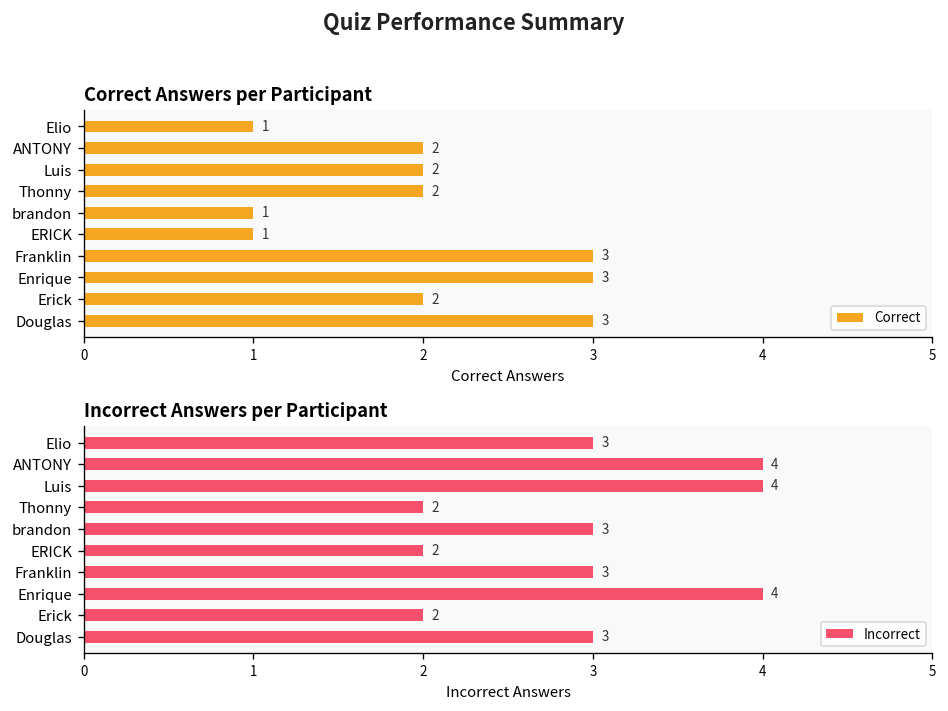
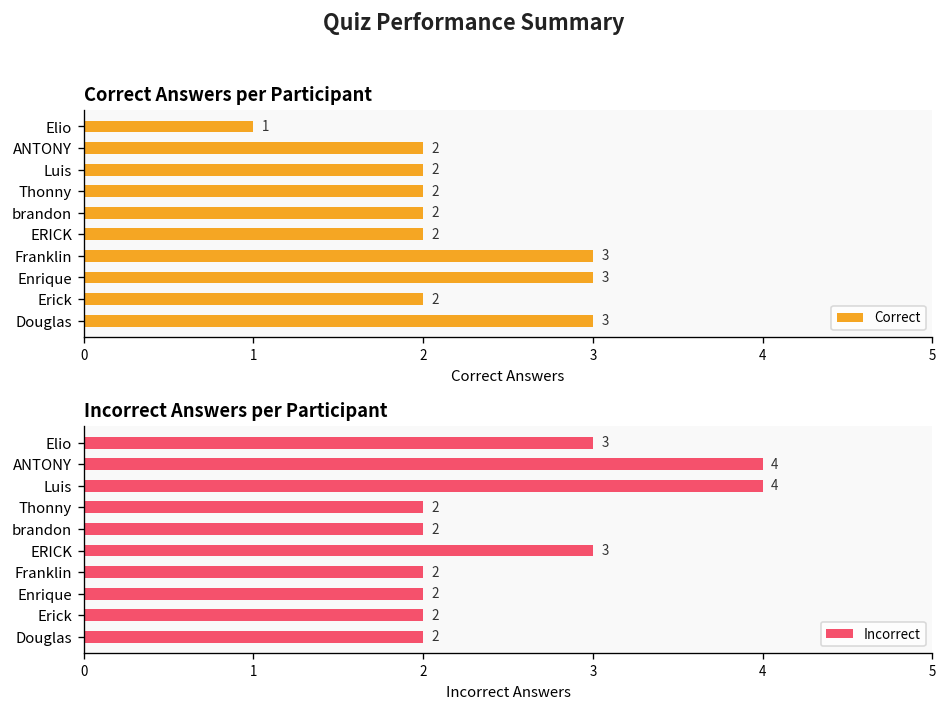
  {
    "Correct Answers per Participant": {
      "Elio": 1,
      "ANTONY": 2,
      "Luis": 2,
      "Thonny": 2,
-     "brandon": 1,
-     "ERICK": 1,
+     "brandon": 2,
+     "ERICK": 2,
      "Franklin": 3,
      "Enrique": 3,
      "Erick": 2,
      "Douglas": 3
    },
    "Incorrect Answers per Participant": {
      "Elio": 3,
      "ANTONY": 4,
      "Luis": 4,
      "Thonny": 2,
-     "brandon": 3,
-     "ERICK": 2,
-     "Franklin": 3,
-     "Enrique": 4,
+     "brandon": 2,
+     "ERICK": 3,
+     "Franklin": 2,
+     "Enrique": 2,
      "Erick": 2,
-     "Douglas": 3
+     "Douglas": 2
    }
  }
